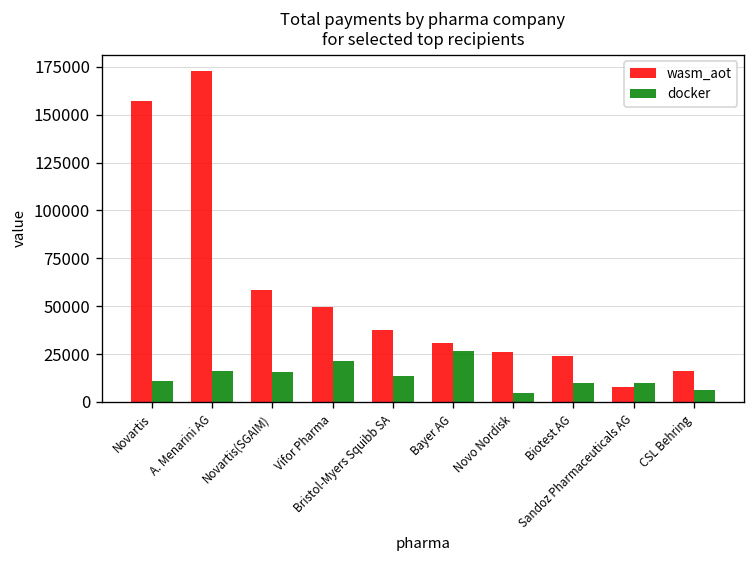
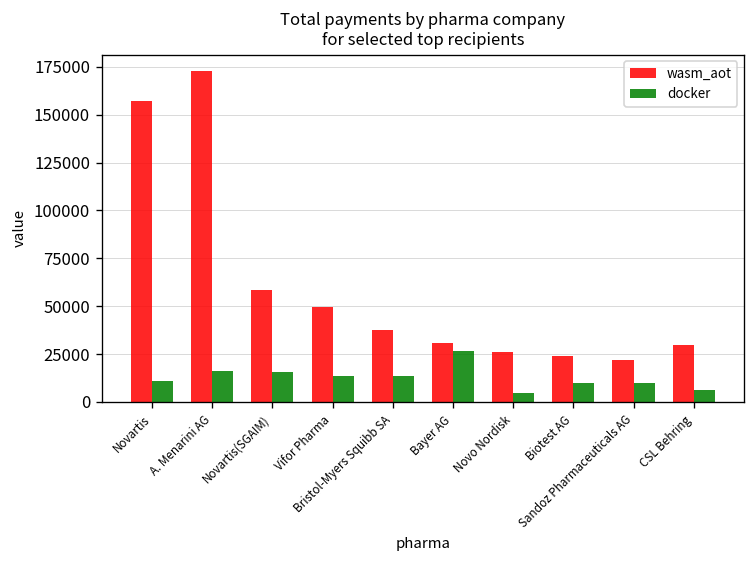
  {
    "wasm_aot": {
      "Novartis": 157000,
      "A. Menarini AG": 173000,
      "Novartis(SGAIM)": 58000,
      "Vifor Pharma": 50000,
      "Bristol-Myers Squibb SA": 38000,
      "Bayer AG": 31000,
      "Novo Nordisk": 26000,
      "Biotest AG": 24000,
-     "Sandoz Pharmaceuticals AG": 8000,
-     "CSL Behring": 16000
+     "Sandoz Pharmaceuticals AG": 22000,
+     "CSL Behring": 30000
    },
    "docker": {
      "Novartis": 11000,
      "A. Menarini AG": 16000,
      "Novartis(SGAIM)": 15000,
-     "Vifor Pharma": 21000,
+     "Vifor Pharma": 14000,
      "Bristol-Myers Squibb SA": 13000,
      "Bayer AG": 27000,
      "Novo Nordisk": 5000,
      "Biotest AG": 10000,
      "Sandoz Pharmaceuticals AG": 10000,
      "CSL Behring": 6000
    }
  }
